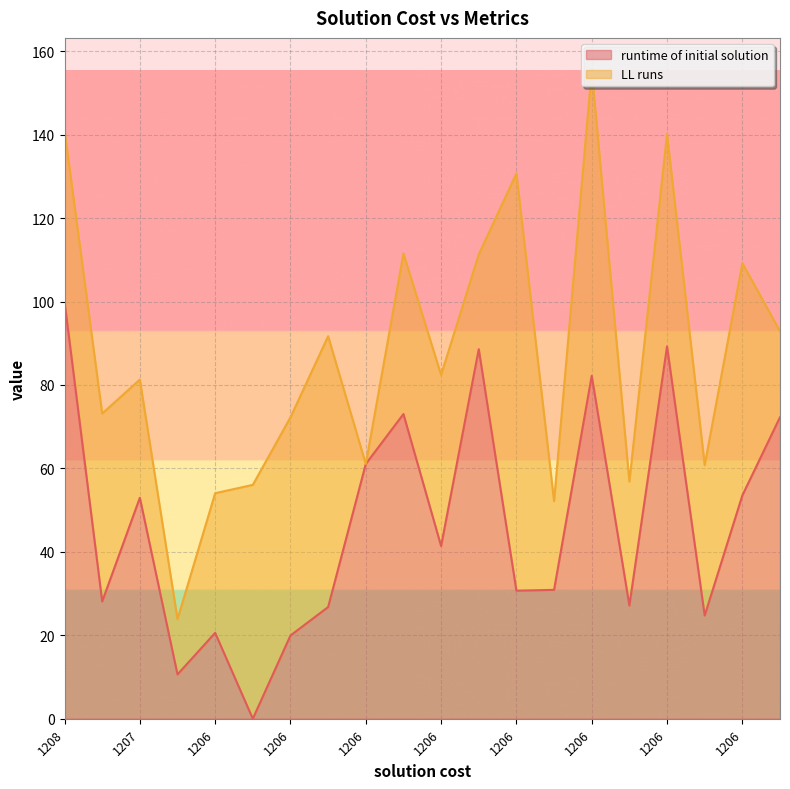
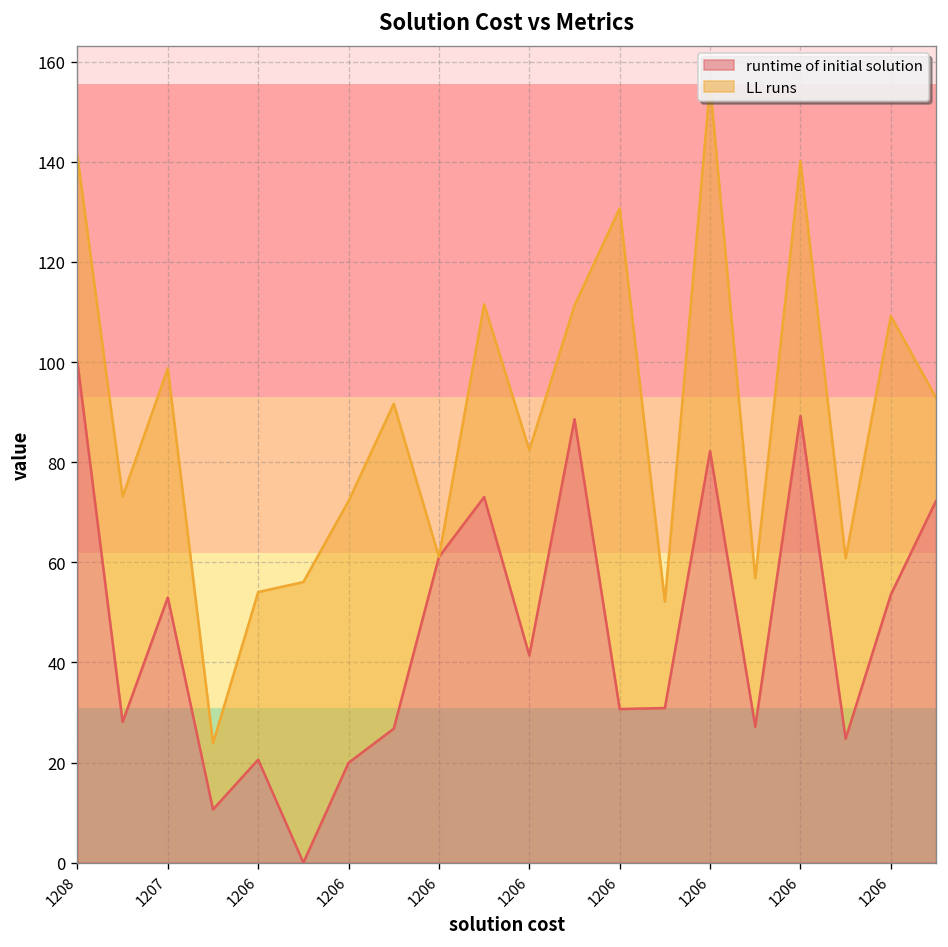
  {
    "runtime of initial solution": {
      "1208": 100,
      "1207": 53
    },
    "LL runs": {
      "1208": 41,
-     "1207": 28
+     "1207": 46
    }
  }
